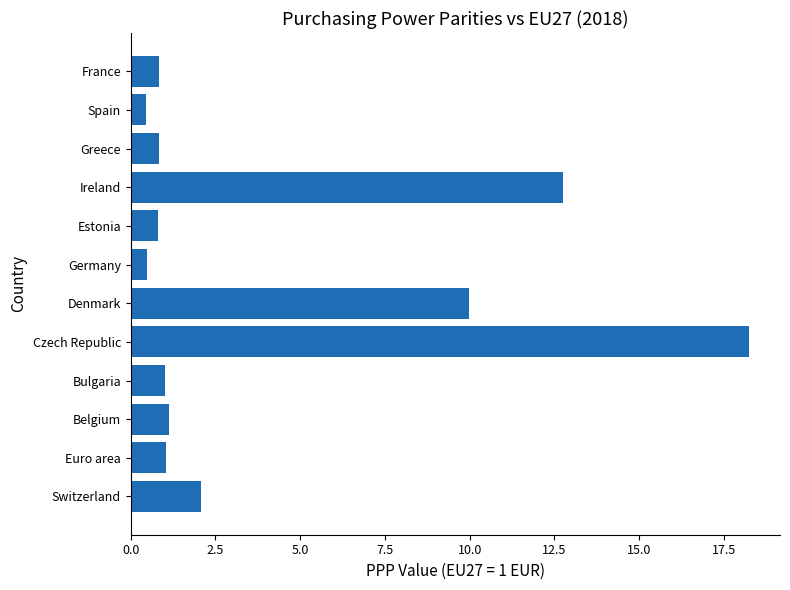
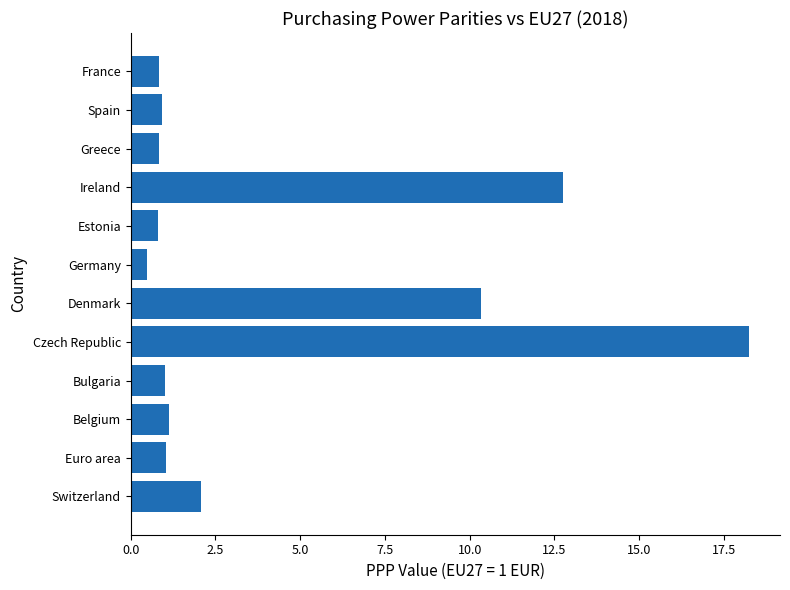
  {
    "France": 0.8,
-   "Spain": 0.5,
+   "Spain": 0.9,
    "Greece": 0.8,
    "Ireland": 12.8,
    "Estonia": 0.8,
    "Germany": 0.5,
-   "Denmark": 10.0,
+   "Denmark": 10.3,
    "Czech Republic": 18.2,
    "Bulgaria": 1.0,
    "Belgium": 1.1,
    "Euro area": 1.1,
    "Switzerland": 2.1
  }
